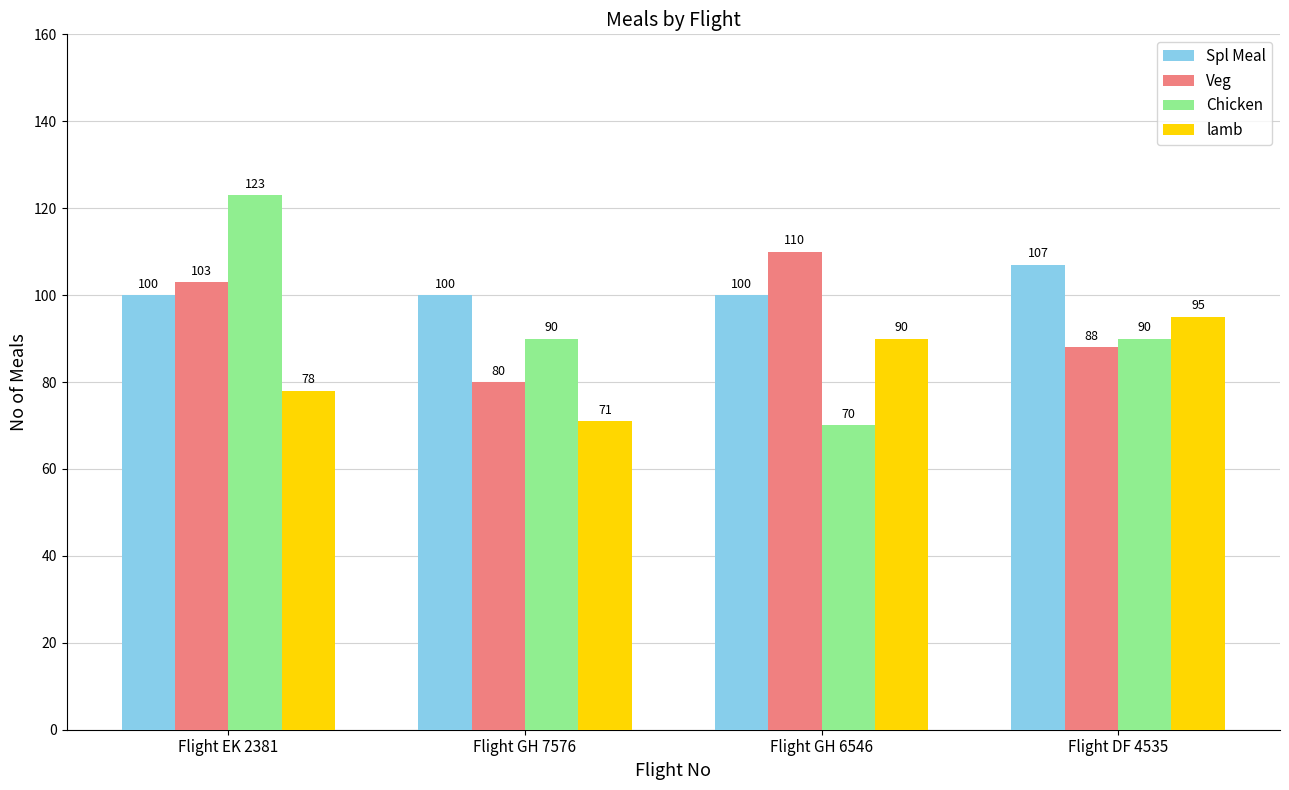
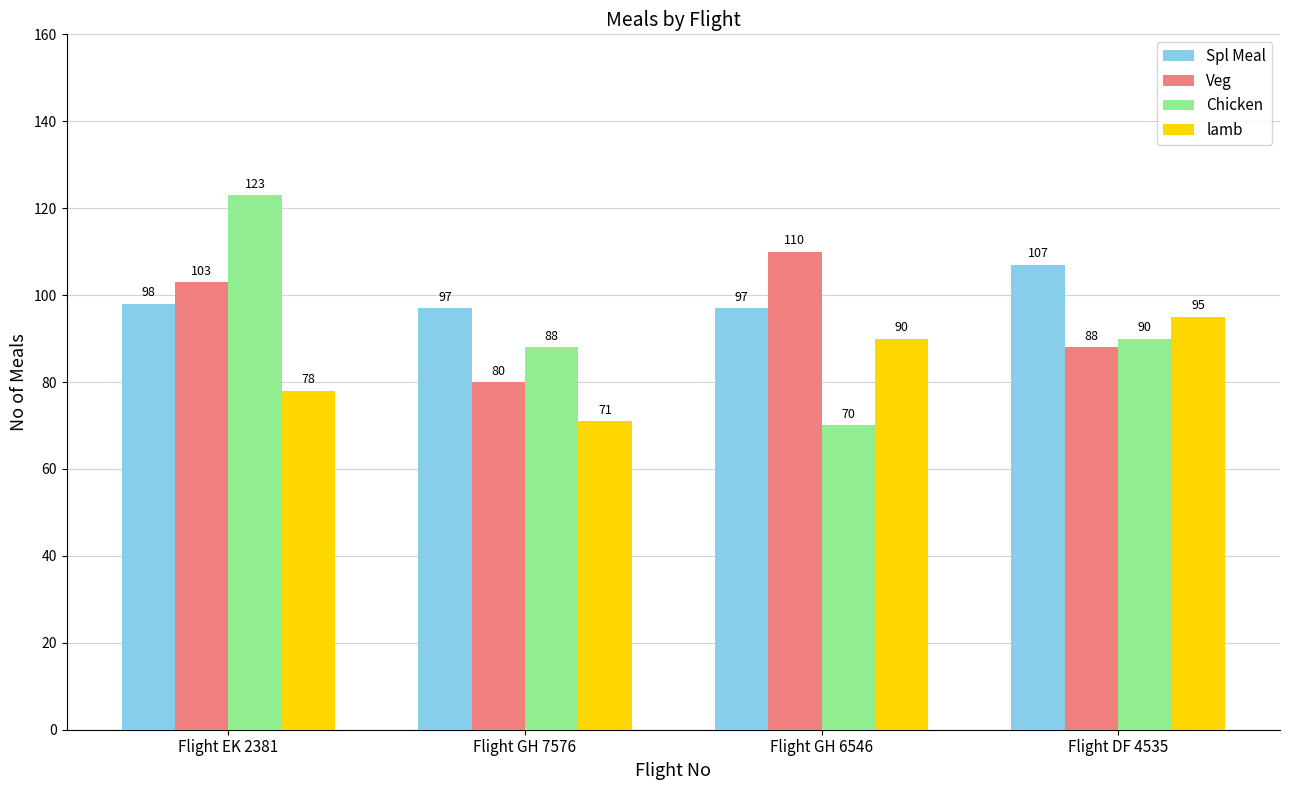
  {
    "Spl Meal": {
-     "Flight EK 2381": 100,
-     "Flight GH 7576": 100,
-     "Flight GH 6546": 100,
+     "Flight EK 2381": 98,
+     "Flight GH 7576": 97,
+     "Flight GH 6546": 97,
      "Flight DF 4535": 107
    },
    "Veg": {
      "Flight EK 2381": 103,
      "Flight GH 7576": 80,
      "Flight GH 6546": 110,
      "Flight DF 4535": 88
    },
    "Chicken": {
      "Flight EK 2381": 123,
-     "Flight GH 7576": 90,
+     "Flight GH 7576": 88,
      "Flight GH 6546": 70,
      "Flight DF 4535": 90
    },
    "lamb": {
      "Flight EK 2381": 78,
      "Flight GH 7576": 71,
      "Flight GH 6546": 90,
      "Flight DF 4535": 95
    }
  }
